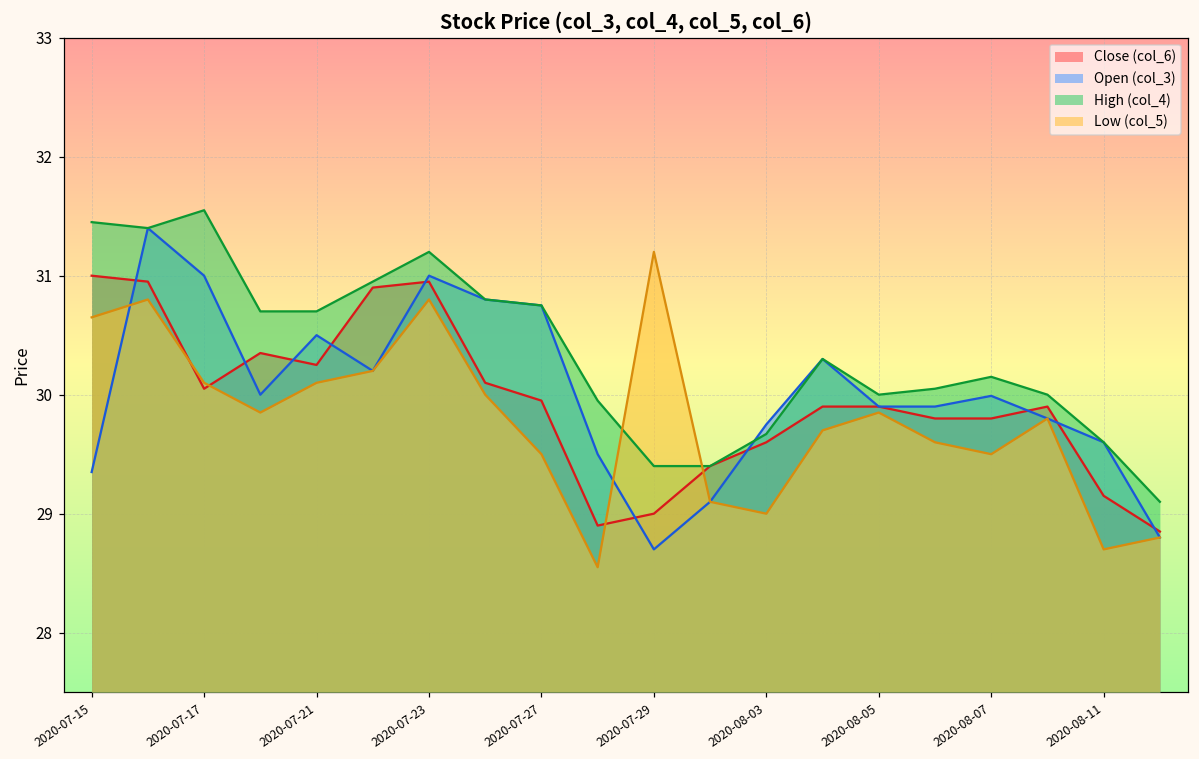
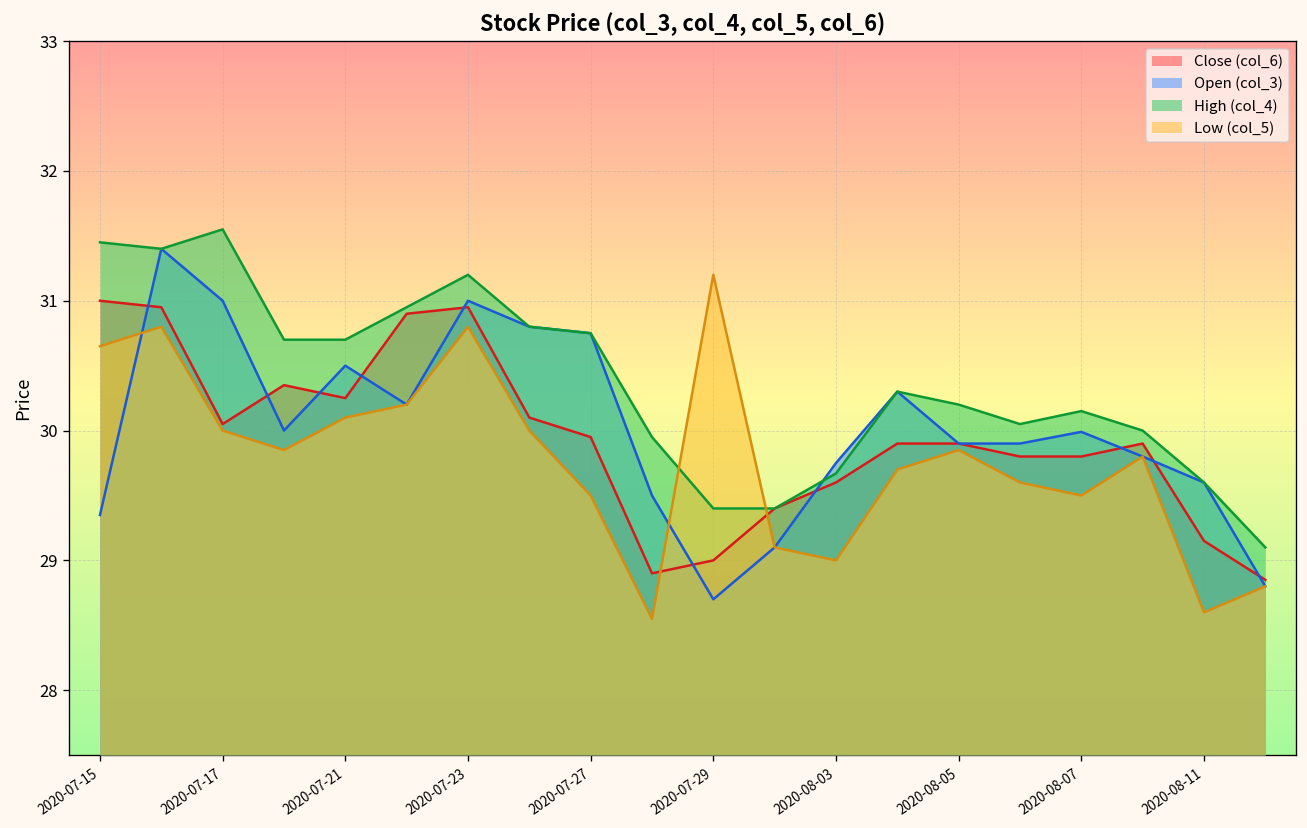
  {
    "Close (col_6)": {
      "2020-07-15": 31.0,
      "2020-07-17": 30.05,
      "2020-07-21": 30.25,
      "2020-07-23": 30.95,
      "2020-07-27": 29.95,
      "2020-07-29": 29.0,
      "2020-08-03": 29.6,
      "2020-08-07": 29.8,
      "2020-08-11": 29.15
    },
    "Open (col_3)": {
      "2020-07-15": 29.35,
      "2020-07-17": 31.0,
      "2020-07-21": 30.5,
      "2020-07-23": 31.0,
      "2020-07-29": 28.7,
      "2020-08-03": 29.75,
      "2020-08-07": 30.0
    },
    "High (col_4)": {
      "2020-07-15": 31.45,
      "2020-07-17": 31.55,
      "2020-07-21": 30.7,
      "2020-07-23": 31.2,
      "2020-07-29": 29.4,
      "2020-08-03": 29.67,
-     "2020-08-05": 30.0,
+     "2020-08-05": 30.2,
      "2020-08-07": 30.15
    },
    "Low (col_5)": {
      "2020-07-15": 30.65,
-     "2020-07-17": 30.1,
+     "2020-07-17": 30.0,
      "2020-07-21": 30.1,
      "2020-07-23": 30.8,
      "2020-07-27": 29.5,
      "2020-07-29": 31.2,
      "2020-08-03": 29.0,
      "2020-08-05": 29.85,
      "2020-08-07": 29.5,
-     "2020-08-11": 28.7
+     "2020-08-11": 28.6
    }
  }
